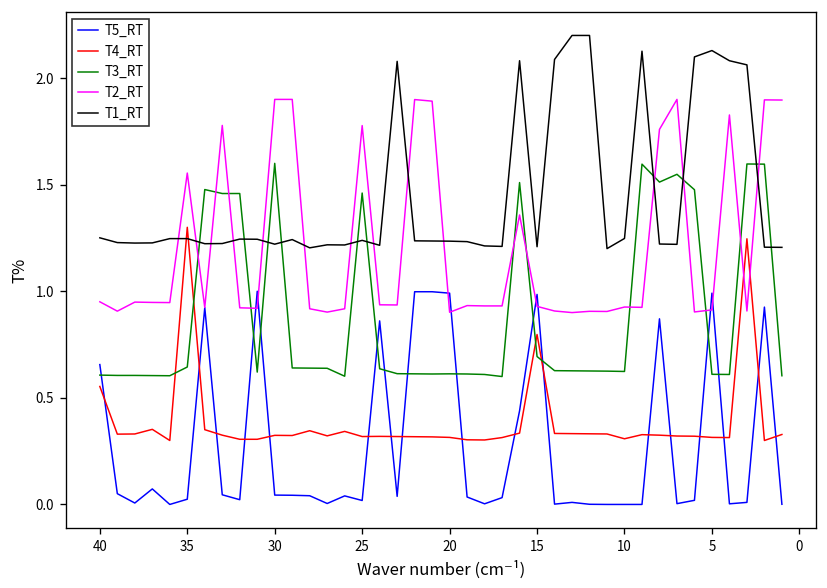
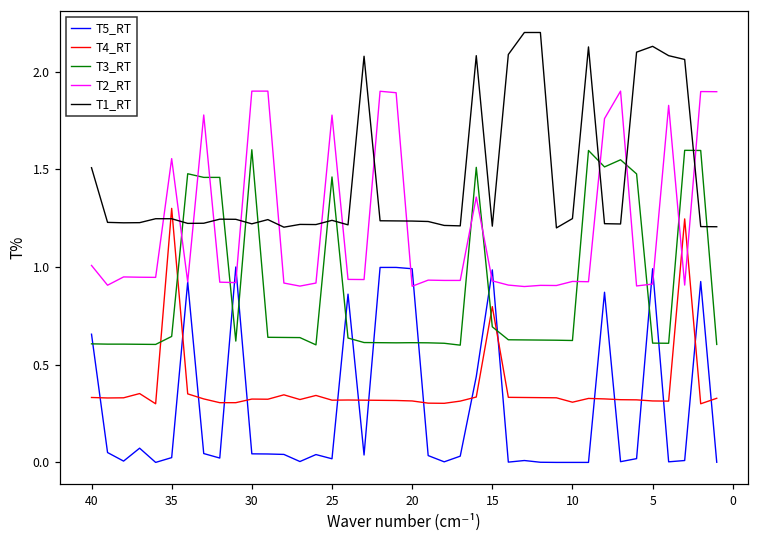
  {
    "T5_RT": {
      "40": 0.66,
      "35": 0.02,
      "30": 0.04,
      "25": 0.02,
      "20": 0.99,
      "15": 0.99,
      "10": 0.00,
      "5": 0.99
    },
    "T4_RT": {
-     "40": 0.55,
+     "40": 0.33,
      "35": 1.30,
      "30": 0.32,
      "25": 0.32,
      "20": 0.31,
      "15": 0.80,
      "10": 0.31,
      "5": 0.31
    },
    "T3_RT": {
      "40": 0.61,
      "35": 0.64,
      "30": 1.60,
      "25": 1.46,
      "20": 0.61,
      "15": 0.69,
      "10": 0.62,
      "5": 0.61
    },
    "T2_RT": {
-     "40": 0.95,
+     "40": 1.01,
      "35": 1.55,
      "30": 1.90,
      "25": 1.78,
      "20": 0.90,
      "15": 0.93,
      "10": 0.93,
      "5": 0.91
    },
    "T1_RT": {
-     "40": 1.25,
+     "40": 1.51,
      "35": 1.25,
      "30": 1.22,
      "25": 1.24,
      "20": 1.24,
      "15": 1.21,
      "10": 1.25,
      "5": 2.13
    }
  }
